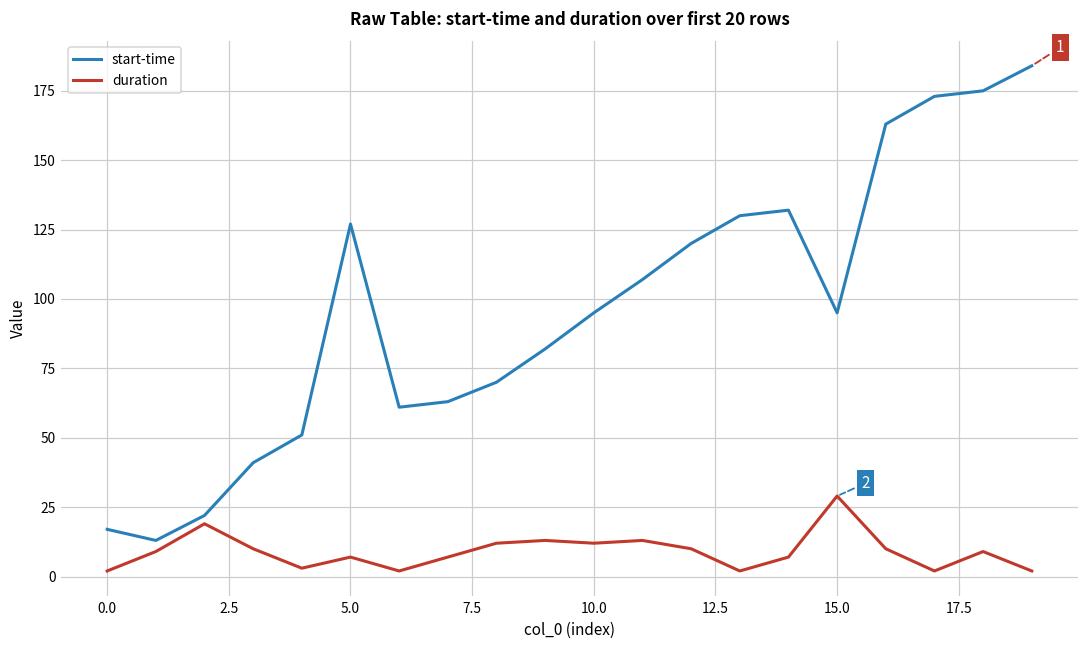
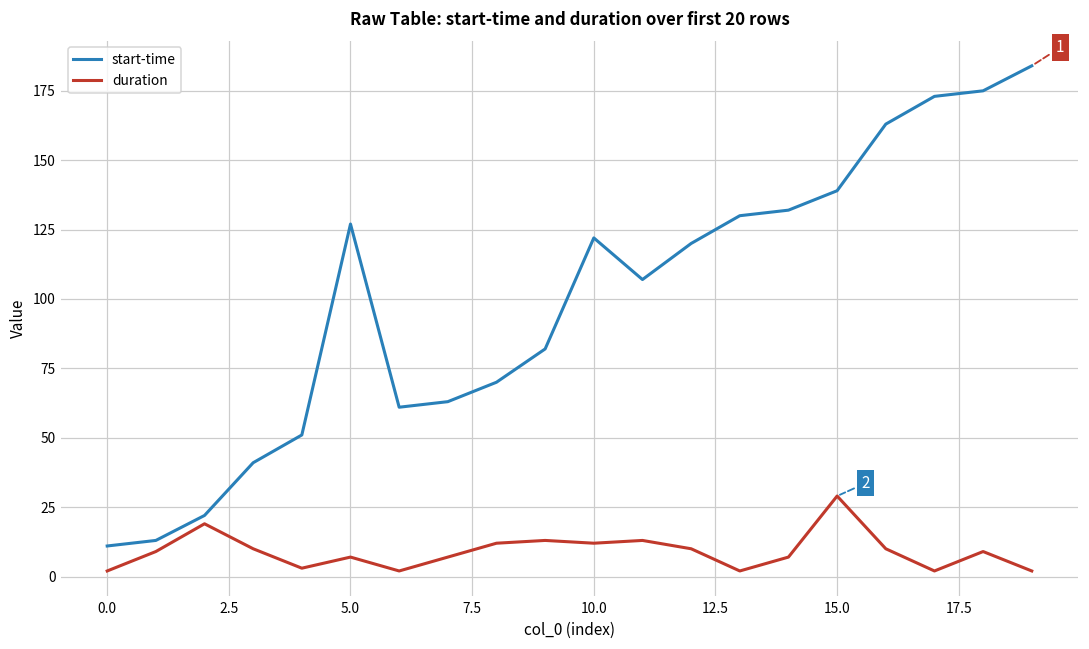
  {
    "start-time": {
-     "0.0": 17,
+     "0.0": 11,
      "5.0": 127,
-     "10.0": 95,
-     "15.0": 95
+     "10.0": 122,
+     "15.0": 139
    },
    "duration": {
      "0.0": 2,
      "5.0": 7,
      "10.0": 12
    }
  }
